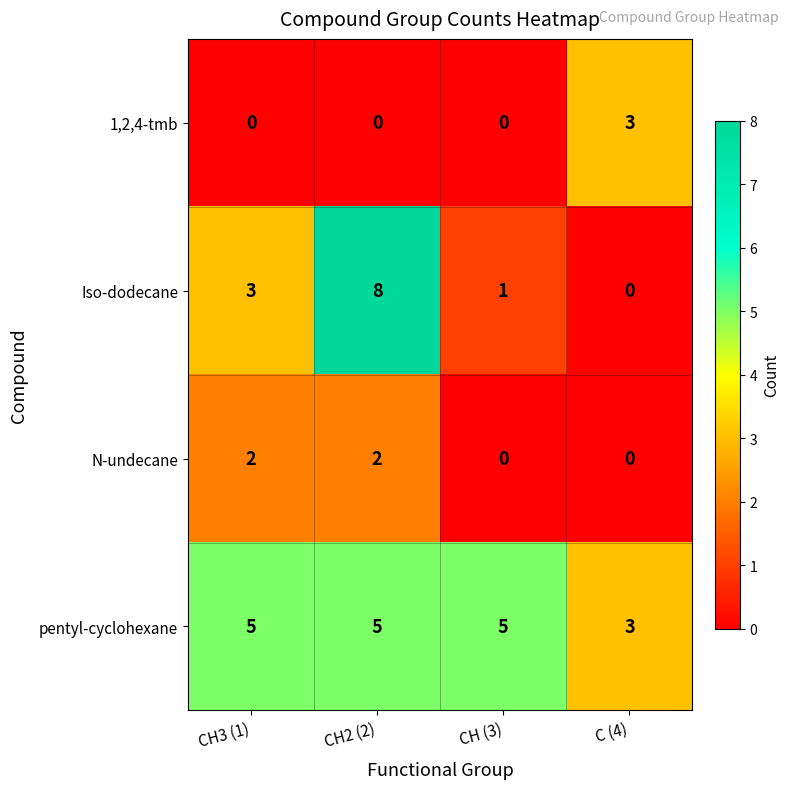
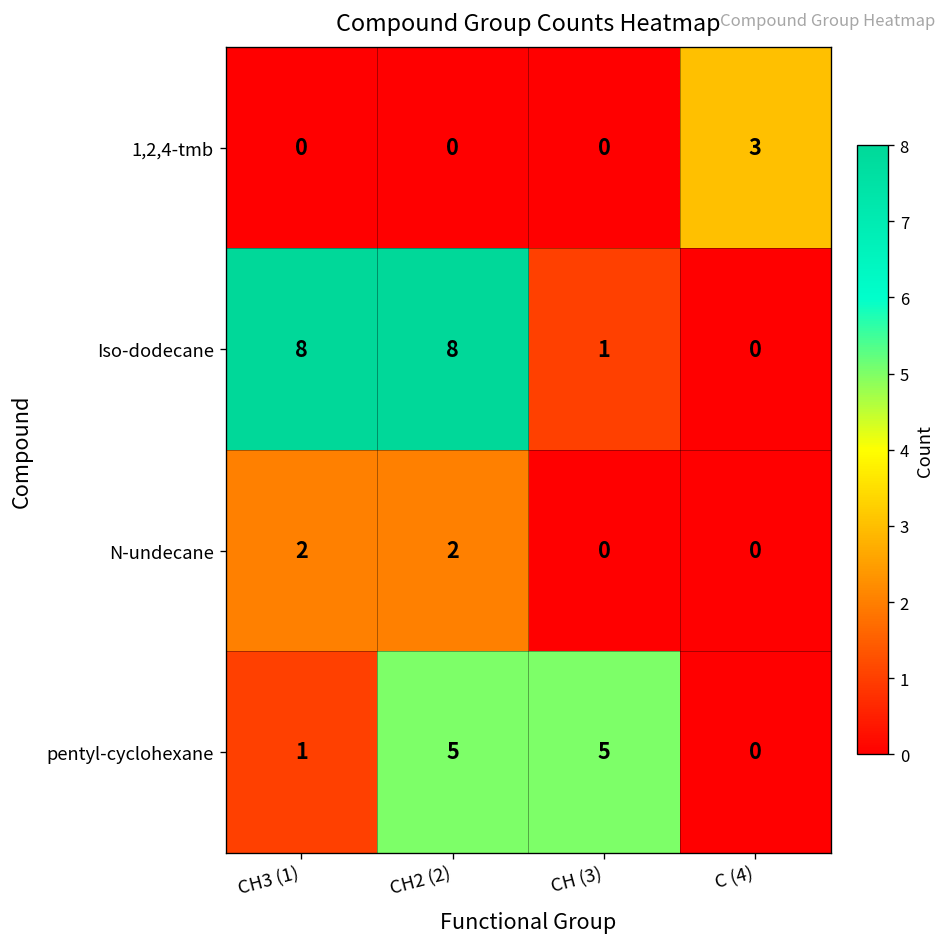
  {
    "1,2,4-tmb": {
      "CH3 (1)": 0,
      "CH2 (2)": 0,
      "CH (3)": 0,
      "C (4)": 3
    },
    "Iso-dodecane": {
-     "CH3 (1)": 3,
+     "CH3 (1)": 8,
      "CH2 (2)": 8,
      "CH (3)": 1,
      "C (4)": 0
    },
    "N-undecane": {
      "CH3 (1)": 2,
      "CH2 (2)": 2,
      "CH (3)": 0,
      "C (4)": 0
    },
    "pentyl-cyclohexane": {
-     "CH3 (1)": 5,
+     "CH3 (1)": 1,
      "CH2 (2)": 5,
      "CH (3)": 5,
-     "C (4)": 3
+     "C (4)": 0
    }
  }
